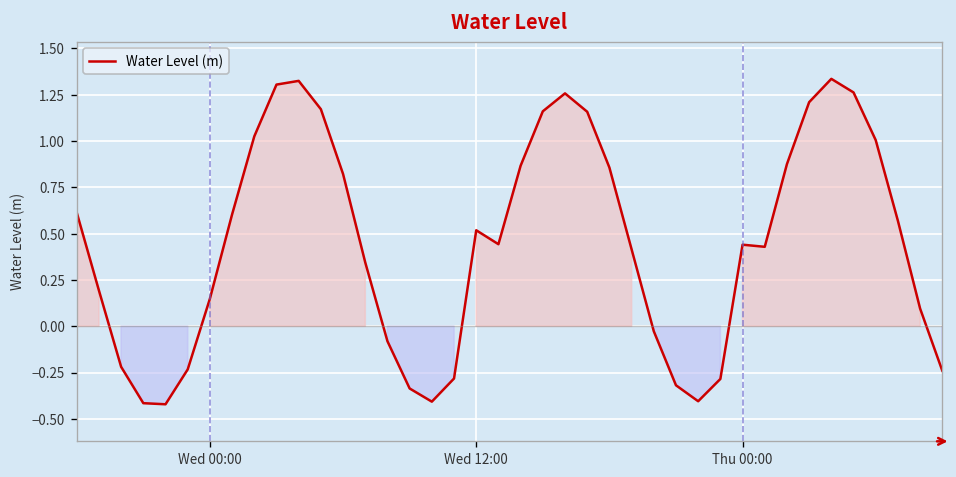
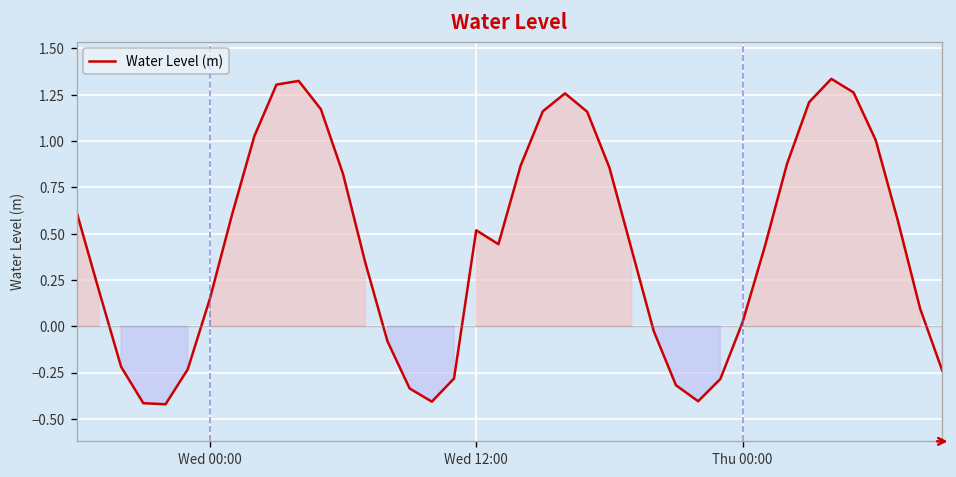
  {
    "Wed 00:00": 0.15,
    "Wed 12:00": 0.52,
-   "Thu 00:00": 0.44
+   "Thu 00:00": 0.02
  }
